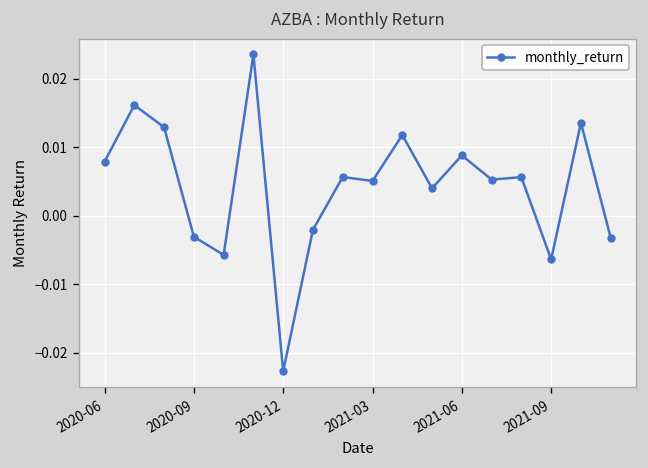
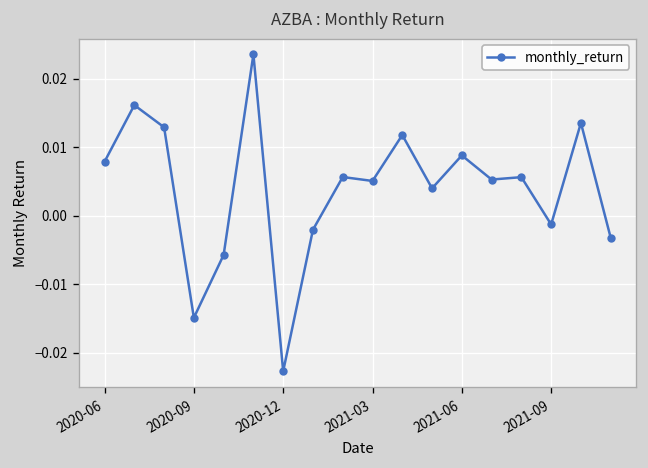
  {
    "2020-06": 0.008,
-   "2020-09": -0.003,
+   "2020-09": -0.015,
    "2020-12": -0.023,
    "2021-03": 0.005,
    "2021-06": 0.009,
-   "2021-09": -0.006
+   "2021-09": -0.001
  }
